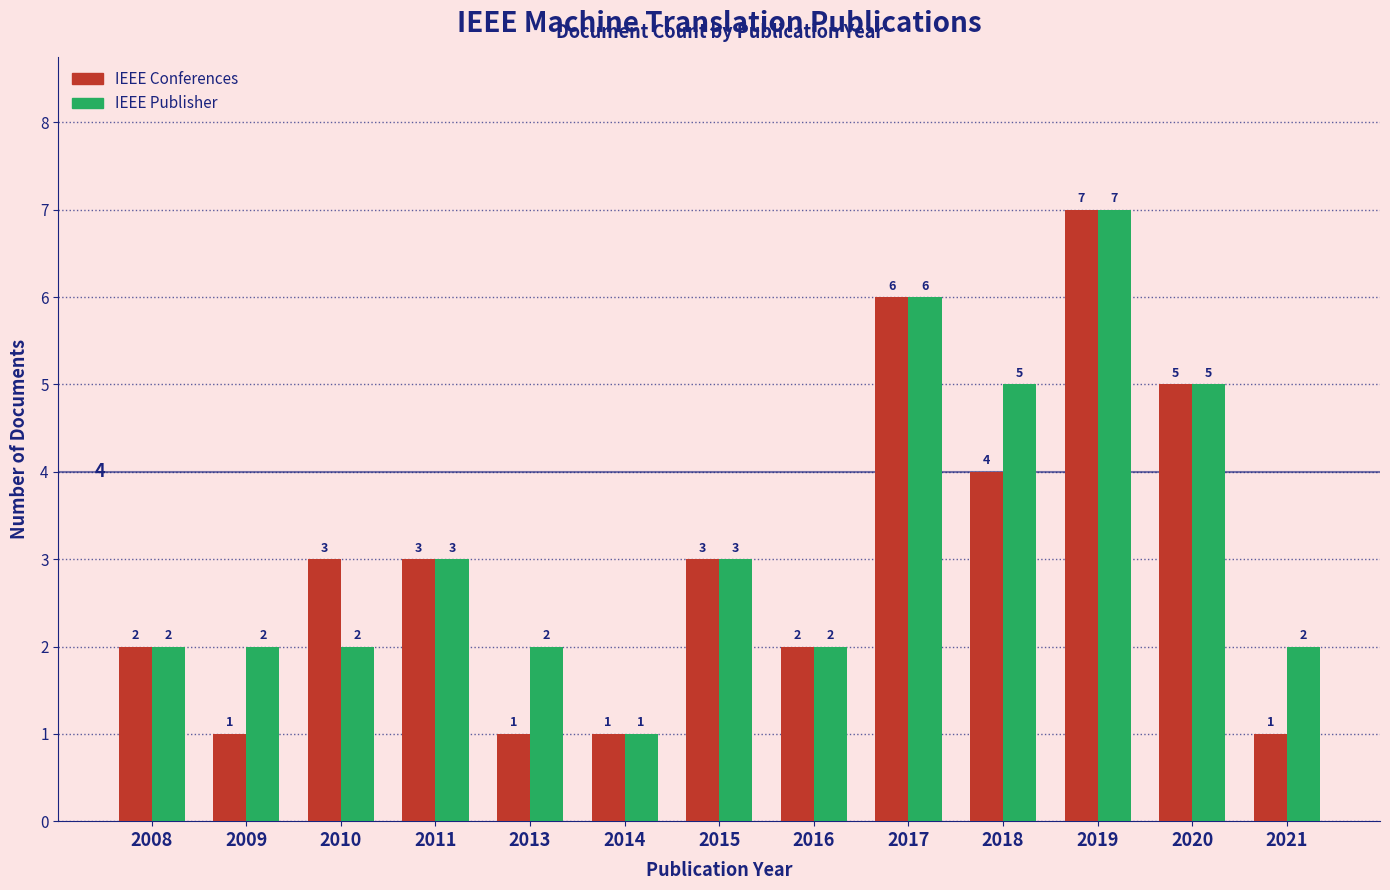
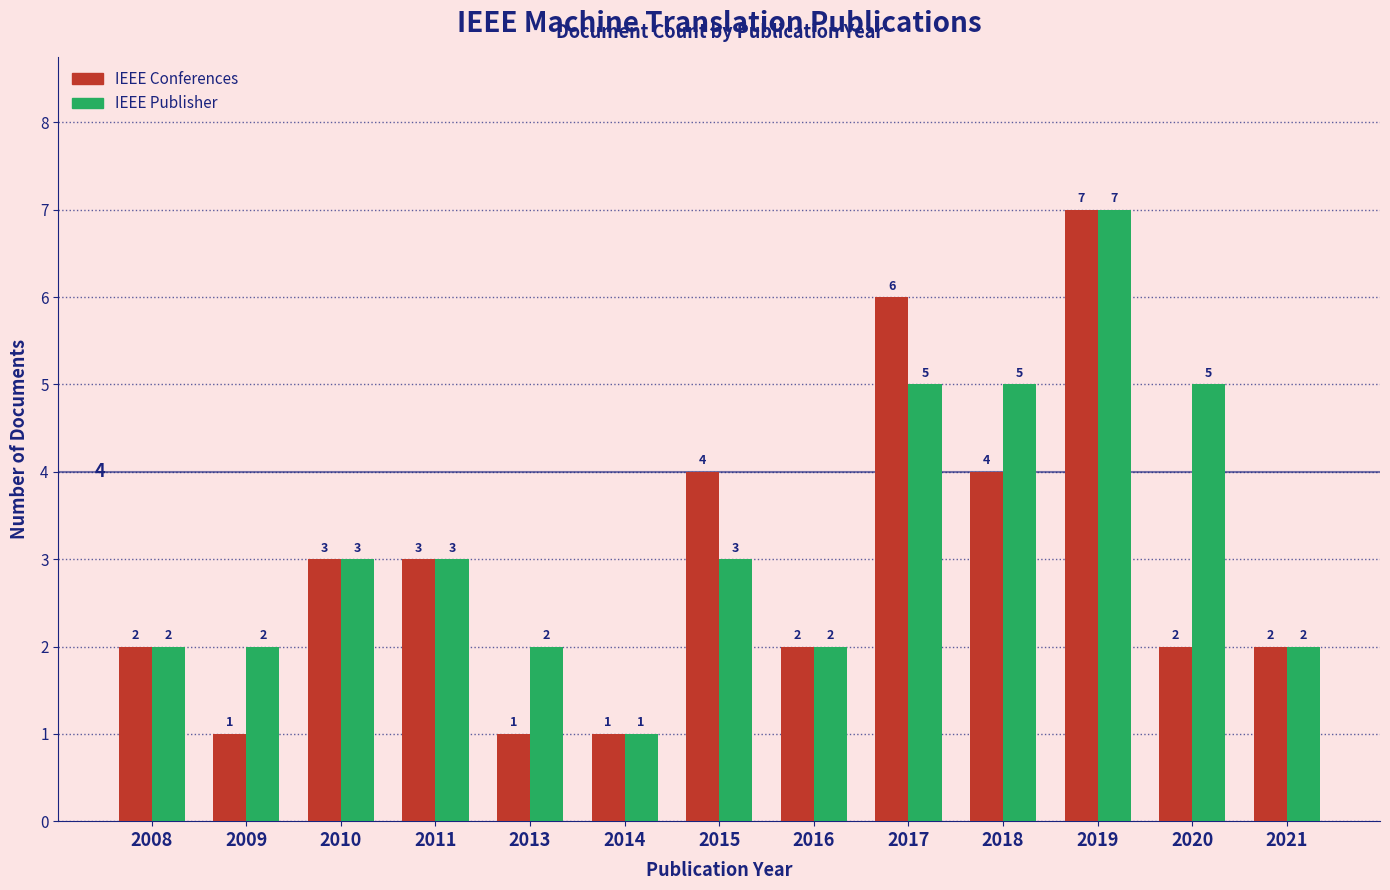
  {
    "IEEE Conferences": {
      "2008": 2,
      "2009": 1,
      "2010": 3,
      "2011": 3,
      "2013": 1,
      "2014": 1,
-     "2015": 3,
+     "2015": 4,
      "2016": 2,
      "2017": 6,
      "2018": 4,
      "2019": 7,
-     "2020": 5,
-     "2021": 1
+     "2020": 2,
+     "2021": 2
    },
    "IEEE Publisher": {
      "2008": 2,
      "2009": 2,
-     "2010": 2,
+     "2010": 3,
      "2011": 3,
      "2013": 2,
      "2014": 1,
      "2015": 3,
      "2016": 2,
-     "2017": 6,
+     "2017": 5,
      "2018": 5,
      "2019": 7,
      "2020": 5,
      "2021": 2
    }
  }
